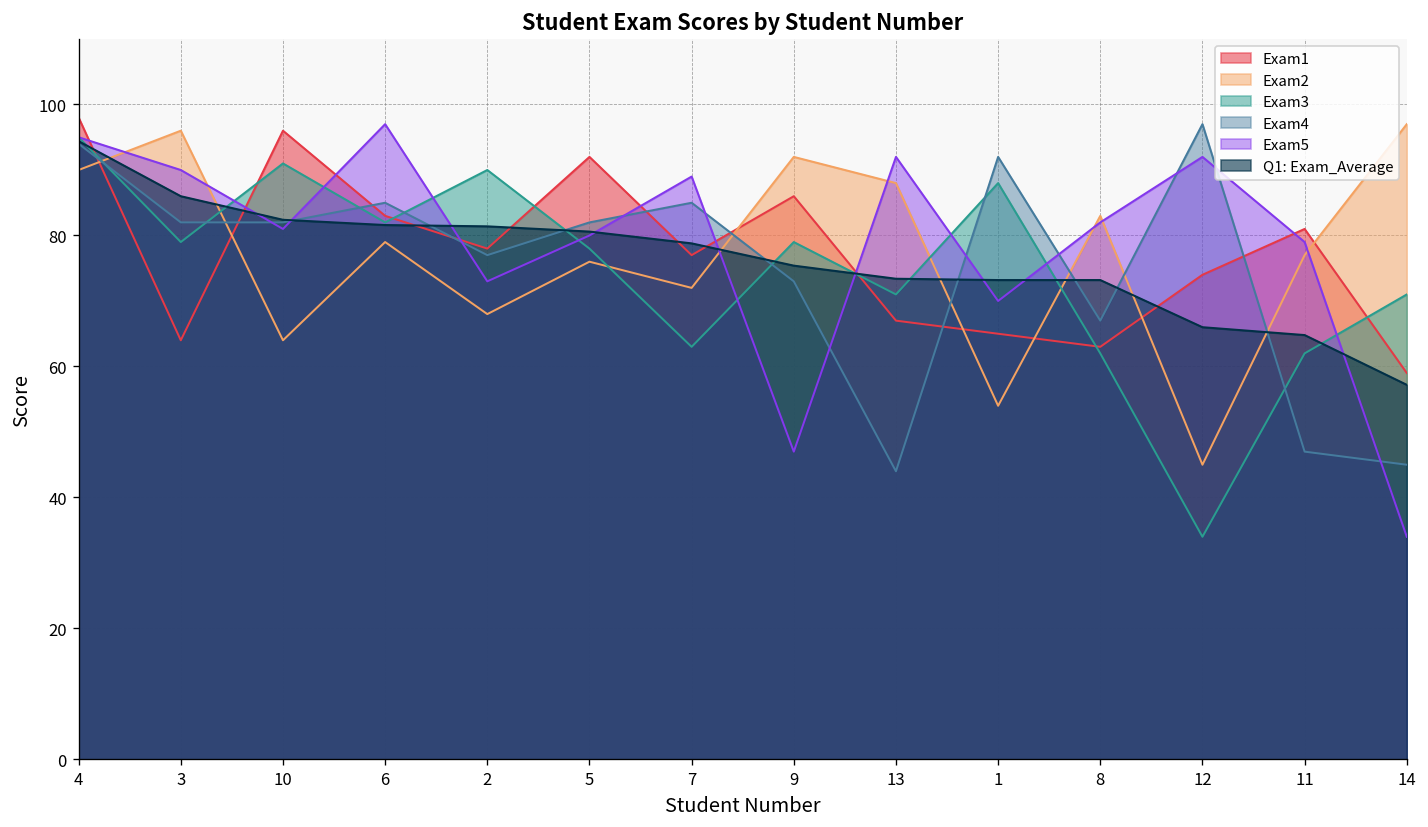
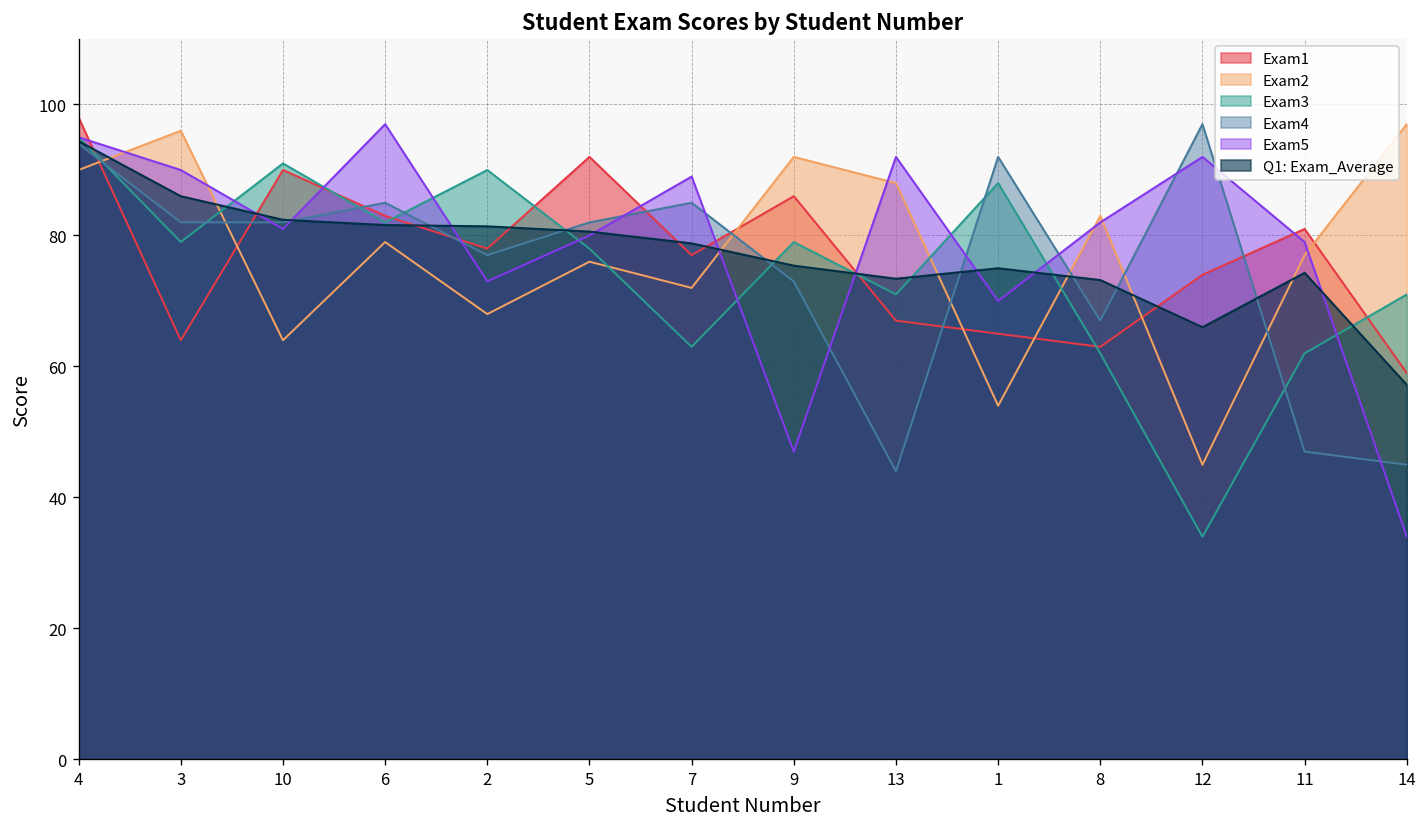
  {
    "Exam1": {
      "4": 98,
      "3": 64,
-     "10": 96,
+     "10": 90,
      "6": 83,
      "2": 78,
      "5": 92,
      "7": 77,
      "9": 86,
      "13": 67,
      "1": 65,
      "8": 63,
      "12": 74,
      "11": 81,
      "14": 59
    },
    "Exam2": {
      "4": 90,
      "3": 96,
      "10": 64,
      "6": 79,
      "2": 68,
      "5": 76,
      "7": 72,
      "9": 92,
      "13": 88,
      "1": 54,
      "8": 83,
      "12": 45,
      "11": 77,
      "14": 97
    },
    "Exam5": {
      "3": 90,
      "10": 81,
      "6": 97,
      "2": 73,
      "5": 80,
      "7": 89,
      "9": 47,
      "13": 92,
      "1": 70,
      "8": 82,
      "12": 92,
      "11": 79,
      "14": 34
    },
    "Q1: Exam_Average": {
      "3": 86,
      "2": 81,
      "5": 81,
      "7": 79,
      "9": 75,
      "13": 73,
-     "1": 73,
+     "1": 75,
      "8": 73,
      "12": 66,
-     "11": 65,
+     "11": 74,
      "14": 57
    }
  }
